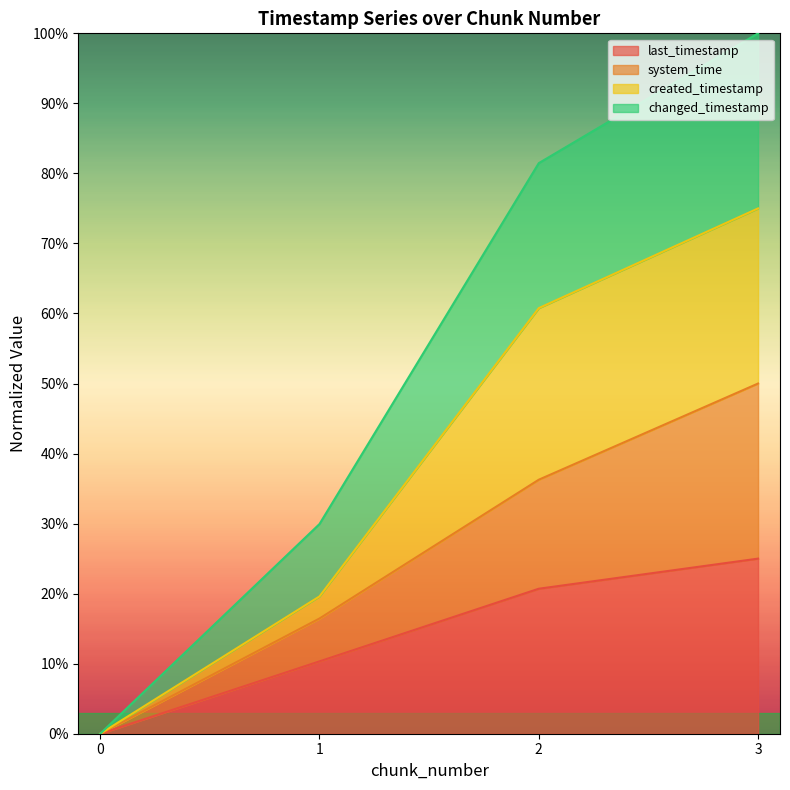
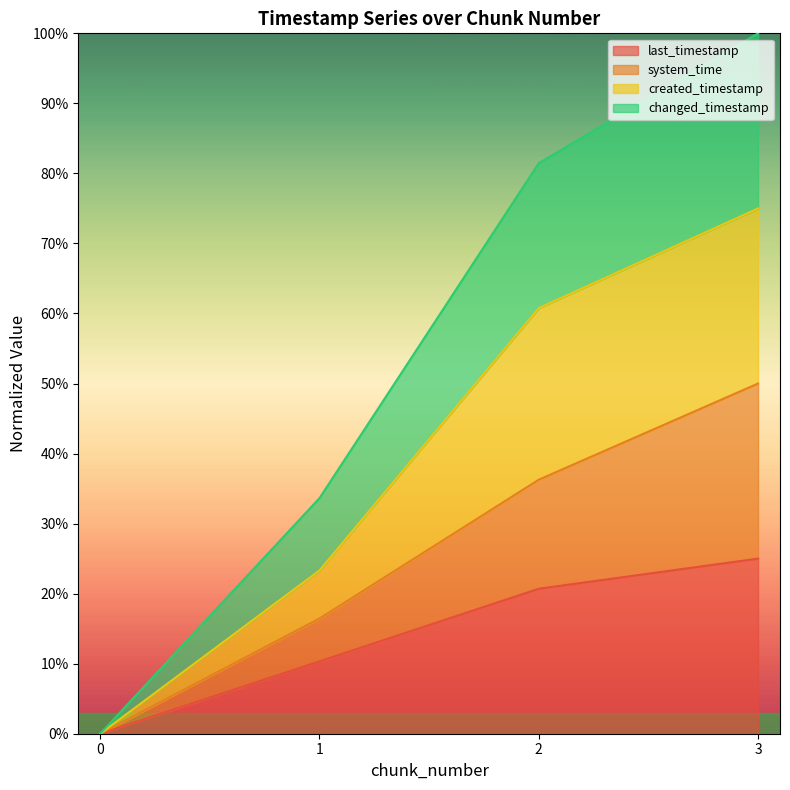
  {
    "created_timestamp": {
-     "1": "3%",
+     "1": "7%",
      "2": "24%",
      "3": "25%"
    },
    "changed_timestamp": {
      "1": "10%",
      "2": "21%",
      "3": "25%"
    }
  }
